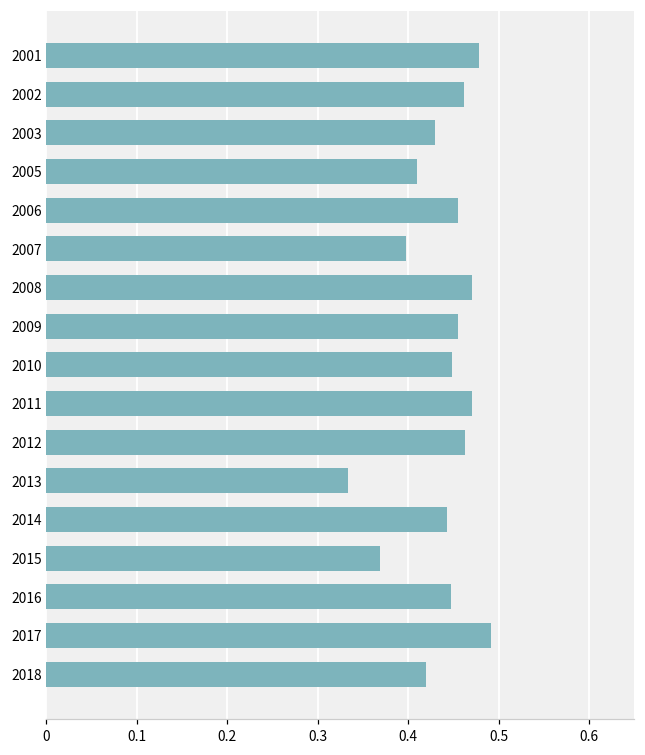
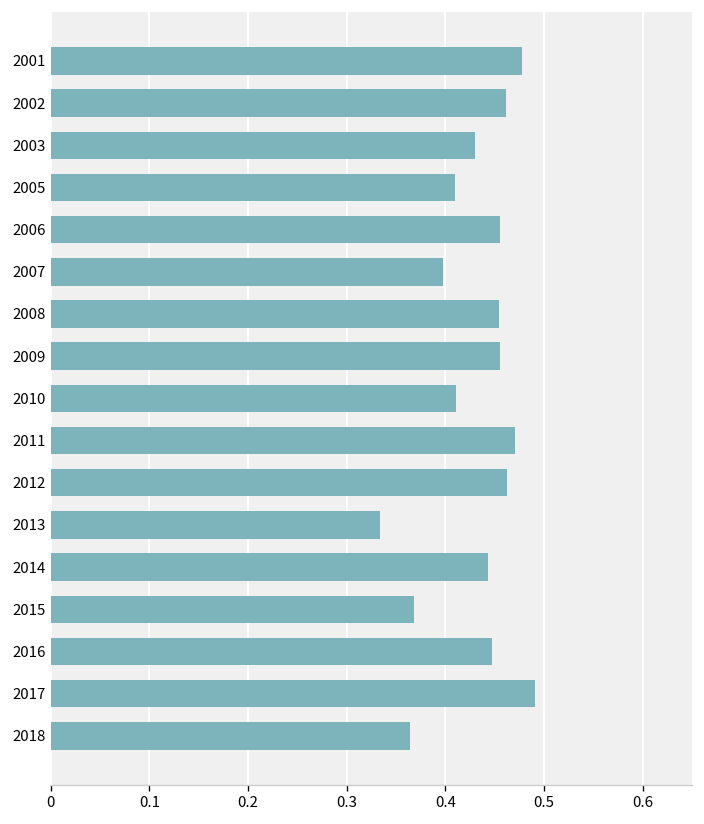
  {
    "2001": 0.48,
    "2002": 0.46,
    "2003": 0.43,
    "2005": 0.41,
    "2006": 0.46,
    "2007": 0.40,
-   "2008": 0.47,
+   "2008": 0.45,
    "2009": 0.46,
-   "2010": 0.45,
+   "2010": 0.41,
    "2011": 0.47,
    "2012": 0.46,
    "2013": 0.33,
    "2014": 0.44,
    "2015": 0.37,
    "2016": 0.45,
    "2017": 0.49,
-   "2018": 0.42
+   "2018": 0.36
  }
